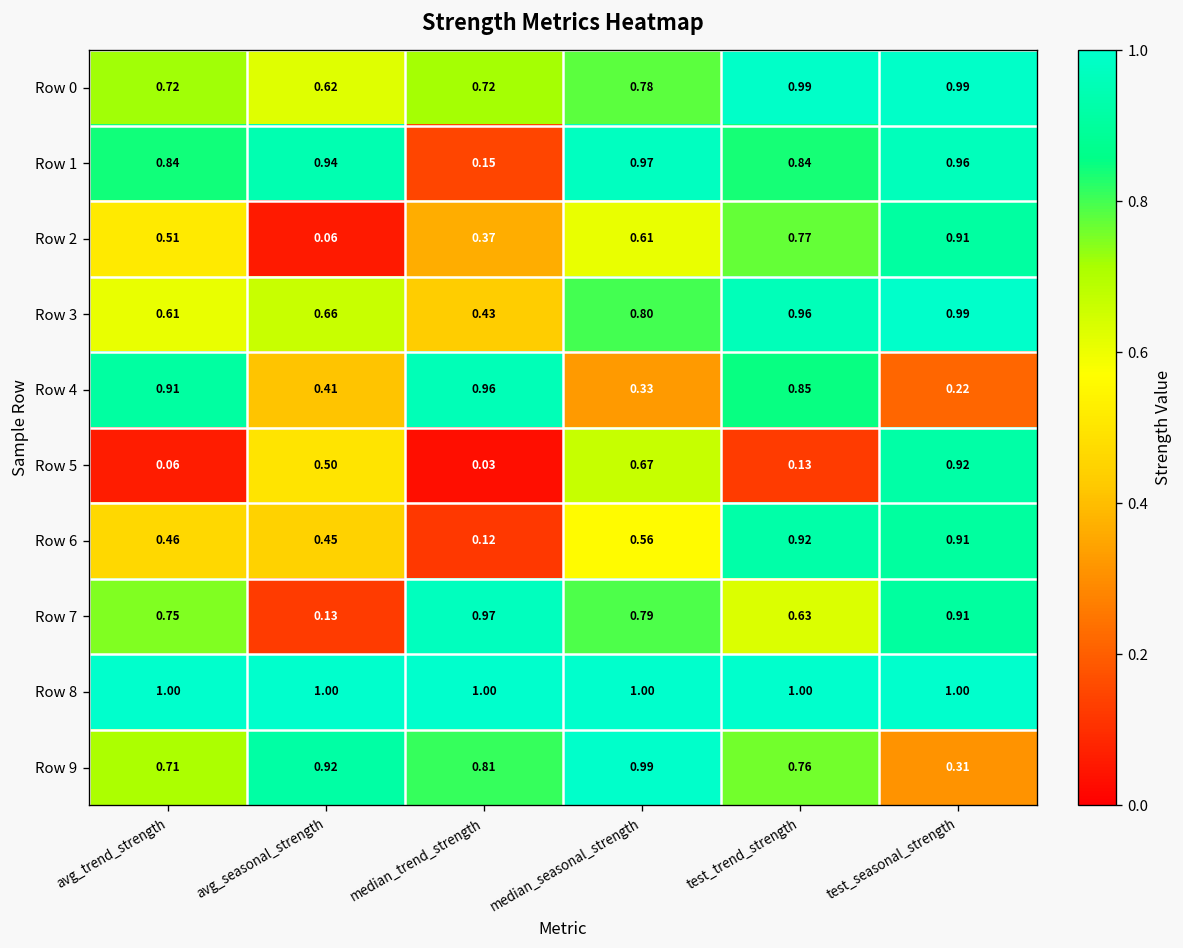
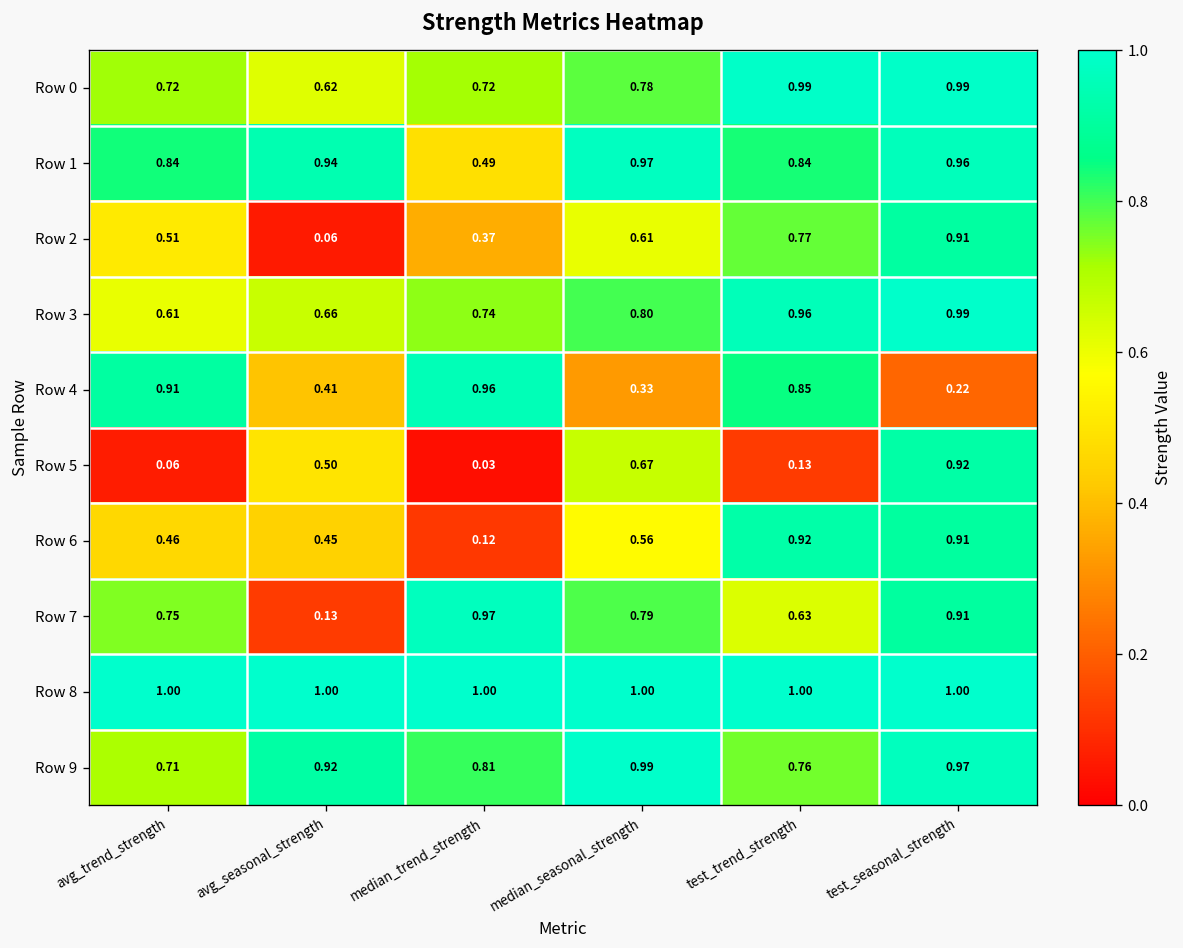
  {
    "Row 0": {
      "avg_trend_strength": 0.72,
      "avg_seasonal_strength": 0.62,
      "median_trend_strength": 0.72,
      "median_seasonal_strength": 0.78,
      "test_trend_strength": 0.99,
      "test_seasonal_strength": 0.99
    },
    "Row 1": {
      "avg_trend_strength": 0.84,
      "avg_seasonal_strength": 0.94,
-     "median_trend_strength": 0.15,
+     "median_trend_strength": 0.49,
      "median_seasonal_strength": 0.97,
      "test_trend_strength": 0.84,
      "test_seasonal_strength": 0.96
    },
    "Row 2": {
      "avg_trend_strength": 0.51,
      "avg_seasonal_strength": 0.06,
      "median_trend_strength": 0.37,
      "median_seasonal_strength": 0.61,
      "test_trend_strength": 0.77,
      "test_seasonal_strength": 0.91
    },
    "Row 3": {
      "avg_trend_strength": 0.61,
      "avg_seasonal_strength": 0.66,
-     "median_trend_strength": 0.43,
+     "median_trend_strength": 0.74,
      "median_seasonal_strength": 0.80,
      "test_trend_strength": 0.96,
      "test_seasonal_strength": 0.99
    },
    "Row 4": {
      "avg_trend_strength": 0.91,
      "avg_seasonal_strength": 0.41,
      "median_trend_strength": 0.96,
      "median_seasonal_strength": 0.33,
      "test_trend_strength": 0.85,
      "test_seasonal_strength": 0.22
    },
    "Row 5": {
      "avg_trend_strength": 0.06,
      "avg_seasonal_strength": 0.50,
      "median_trend_strength": 0.03,
      "median_seasonal_strength": 0.67,
      "test_trend_strength": 0.13,
      "test_seasonal_strength": 0.92
    },
    "Row 6": {
      "avg_trend_strength": 0.46,
      "avg_seasonal_strength": 0.45,
      "median_trend_strength": 0.12,
      "median_seasonal_strength": 0.56,
      "test_trend_strength": 0.92,
      "test_seasonal_strength": 0.91
    },
    "Row 7": {
      "avg_trend_strength": 0.75,
      "avg_seasonal_strength": 0.13,
      "median_trend_strength": 0.97,
      "median_seasonal_strength": 0.79,
      "test_trend_strength": 0.63,
      "test_seasonal_strength": 0.91
    },
    "Row 8": {
      "avg_trend_strength": 1.00,
      "avg_seasonal_strength": 1.00,
      "median_trend_strength": 1.00,
      "median_seasonal_strength": 1.00,
      "test_trend_strength": 1.00,
      "test_seasonal_strength": 1.00
    },
    "Row 9": {
      "avg_trend_strength": 0.71,
      "avg_seasonal_strength": 0.92,
      "median_trend_strength": 0.81,
      "median_seasonal_strength": 0.99,
      "test_trend_strength": 0.76,
-     "test_seasonal_strength": 0.31
+     "test_seasonal_strength": 0.97
    }
  }
